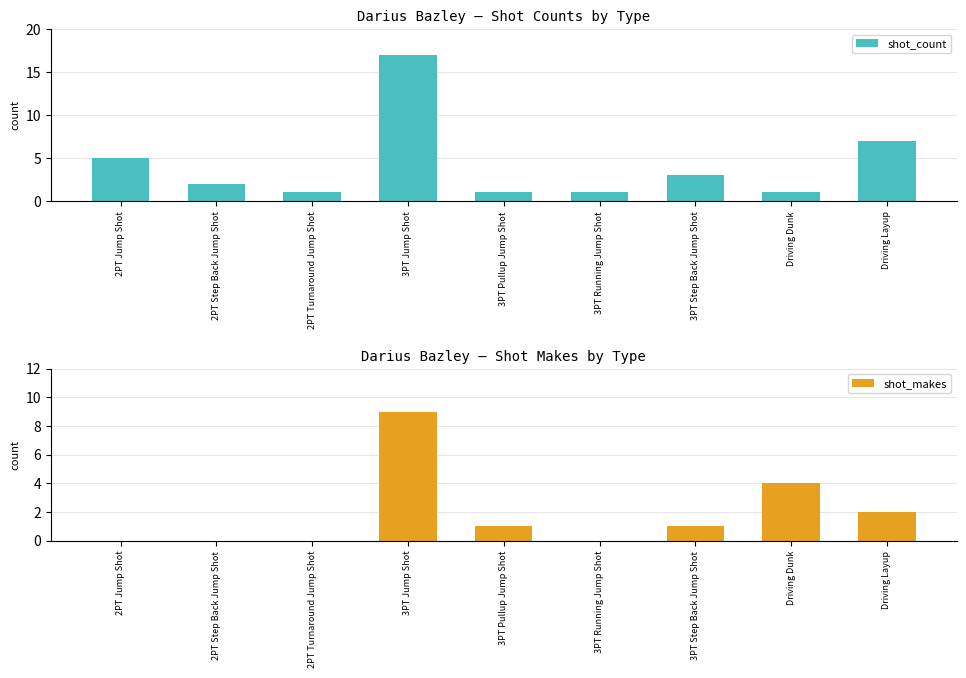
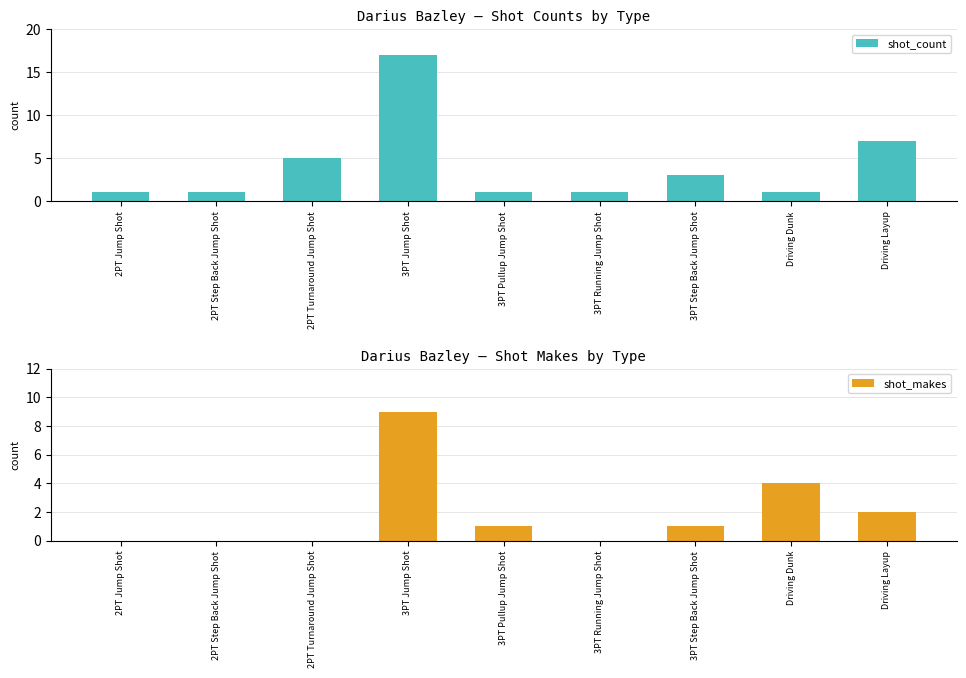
  {
    "Darius Bazley – Shot Counts by Type": {
-     "2PT Jump Shot": 5,
-     "2PT Step Back Jump Shot": 2,
-     "2PT Turnaround Jump Shot": 1,
+     "2PT Jump Shot": 1,
+     "2PT Step Back Jump Shot": 1,
+     "2PT Turnaround Jump Shot": 5,
      "3PT Jump Shot": 17,
      "3PT Pullup Jump Shot": 1,
      "3PT Running Jump Shot": 1,
      "3PT Step Back Jump Shot": 3,
      "Driving Dunk": 1,
      "Driving Layup": 7
    },
    "Darius Bazley – Shot Makes by Type": {
      "2PT Jump Shot": 0.0,
      "2PT Step Back Jump Shot": 0.0,
      "2PT Turnaround Jump Shot": 0.0,
      "3PT Jump Shot": 9.0,
      "3PT Pullup Jump Shot": 1.0,
      "3PT Running Jump Shot": 0.0,
      "3PT Step Back Jump Shot": 1.0,
      "Driving Dunk": 4.0,
      "Driving Layup": 2.0
    }
  }
